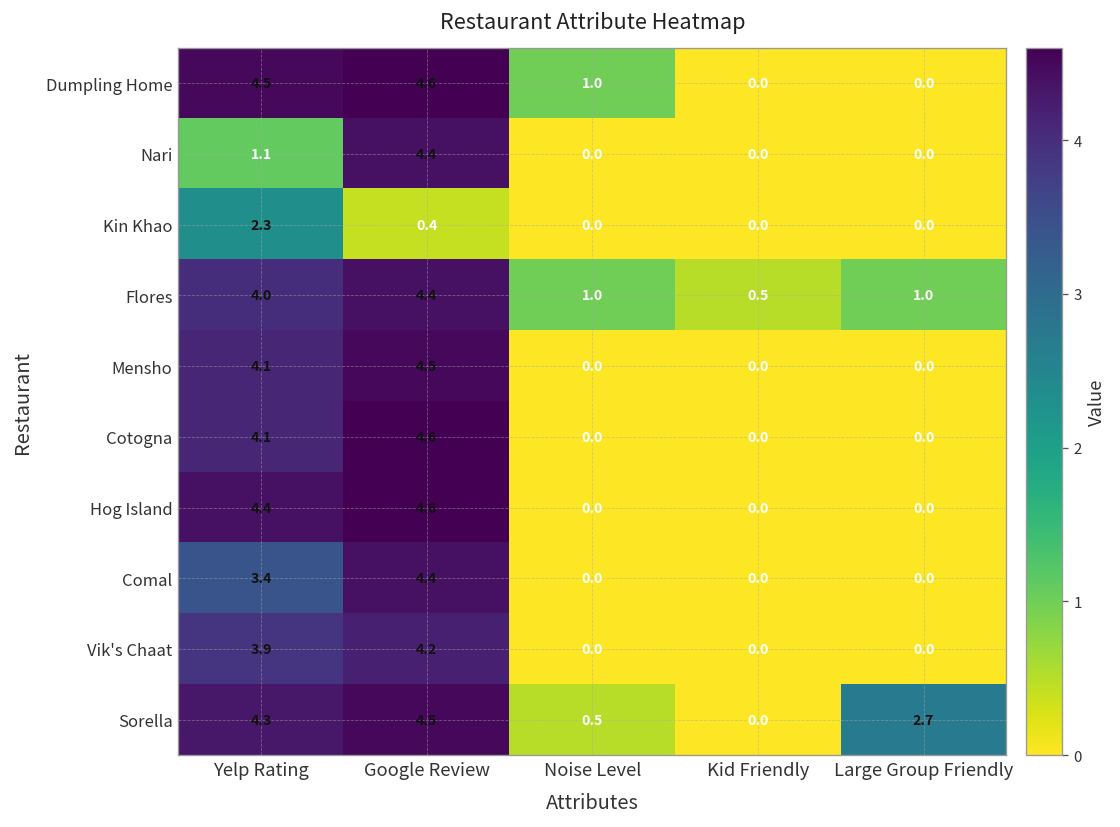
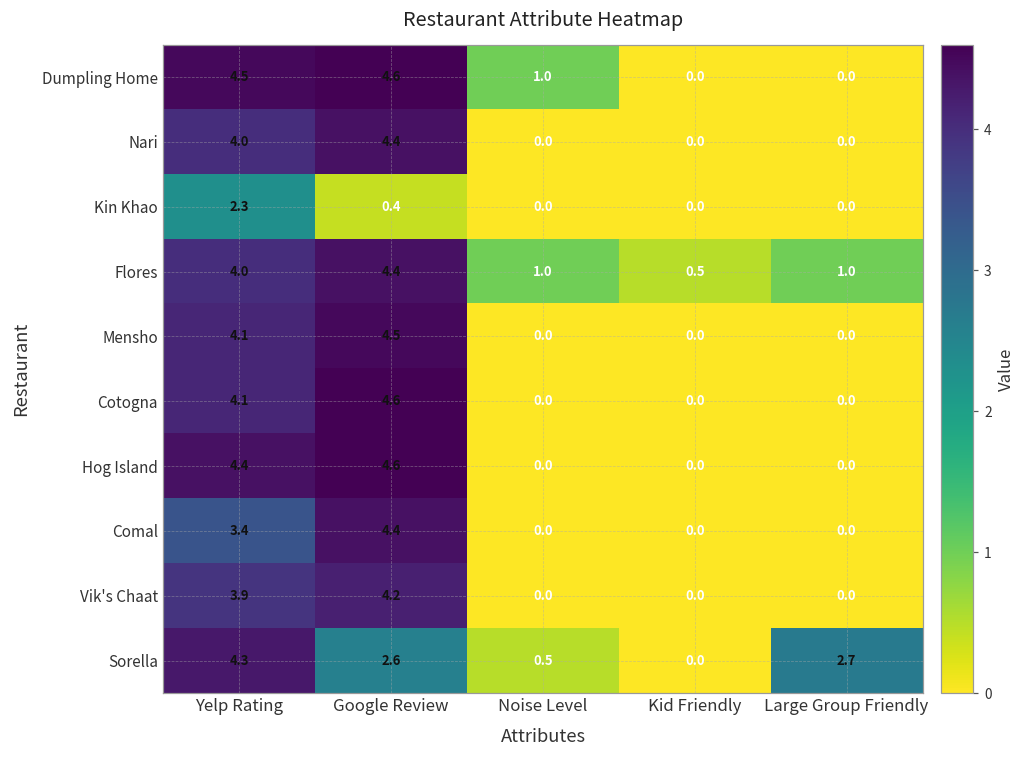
  {
    "Dumpling Home": {
      "Yelp Rating": 4.5,
      "Google Review": 4.6,
      "Noise Level": 1.0,
      "Kid Friendly": 0.0,
      "Large Group Friendly": 0.0
    },
    "Nari": {
-     "Yelp Rating": 1.1,
+     "Yelp Rating": 4.0,
      "Google Review": 4.4,
      "Noise Level": 0.0,
      "Kid Friendly": 0.0,
      "Large Group Friendly": 0.0
    },
    "Kin Khao": {
      "Yelp Rating": 2.3,
      "Google Review": 0.4,
      "Noise Level": 0.0,
      "Kid Friendly": 0.0,
      "Large Group Friendly": 0.0
    },
    "Flores": {
      "Yelp Rating": 4.0,
      "Google Review": 4.4,
      "Noise Level": 1.0,
      "Kid Friendly": 0.5,
      "Large Group Friendly": 1.0
    },
    "Mensho": {
      "Yelp Rating": 4.1,
      "Google Review": 4.5,
      "Noise Level": 0.0,
      "Kid Friendly": 0.0,
      "Large Group Friendly": 0.0
    },
    "Cotogna": {
      "Yelp Rating": 4.1,
      "Google Review": 4.6,
      "Noise Level": 0.0,
      "Kid Friendly": 0.0,
      "Large Group Friendly": 0.0
    },
    "Hog Island": {
      "Yelp Rating": 4.4,
      "Google Review": 4.6,
      "Noise Level": 0.0,
      "Kid Friendly": 0.0,
      "Large Group Friendly": 0.0
    },
    "Comal": {
      "Yelp Rating": 3.4,
      "Google Review": 4.4,
      "Noise Level": 0.0,
      "Kid Friendly": 0.0,
      "Large Group Friendly": 0.0
    },
    "Vik's Chaat": {
      "Yelp Rating": 3.9,
      "Google Review": 4.2,
      "Noise Level": 0.0,
      "Kid Friendly": 0.0,
      "Large Group Friendly": 0.0
    },
    "Sorella": {
      "Yelp Rating": 4.3,
-     "Google Review": 4.5,
+     "Google Review": 2.6,
      "Noise Level": 0.5,
      "Kid Friendly": 0.0,
      "Large Group Friendly": 2.7
    }
  }
